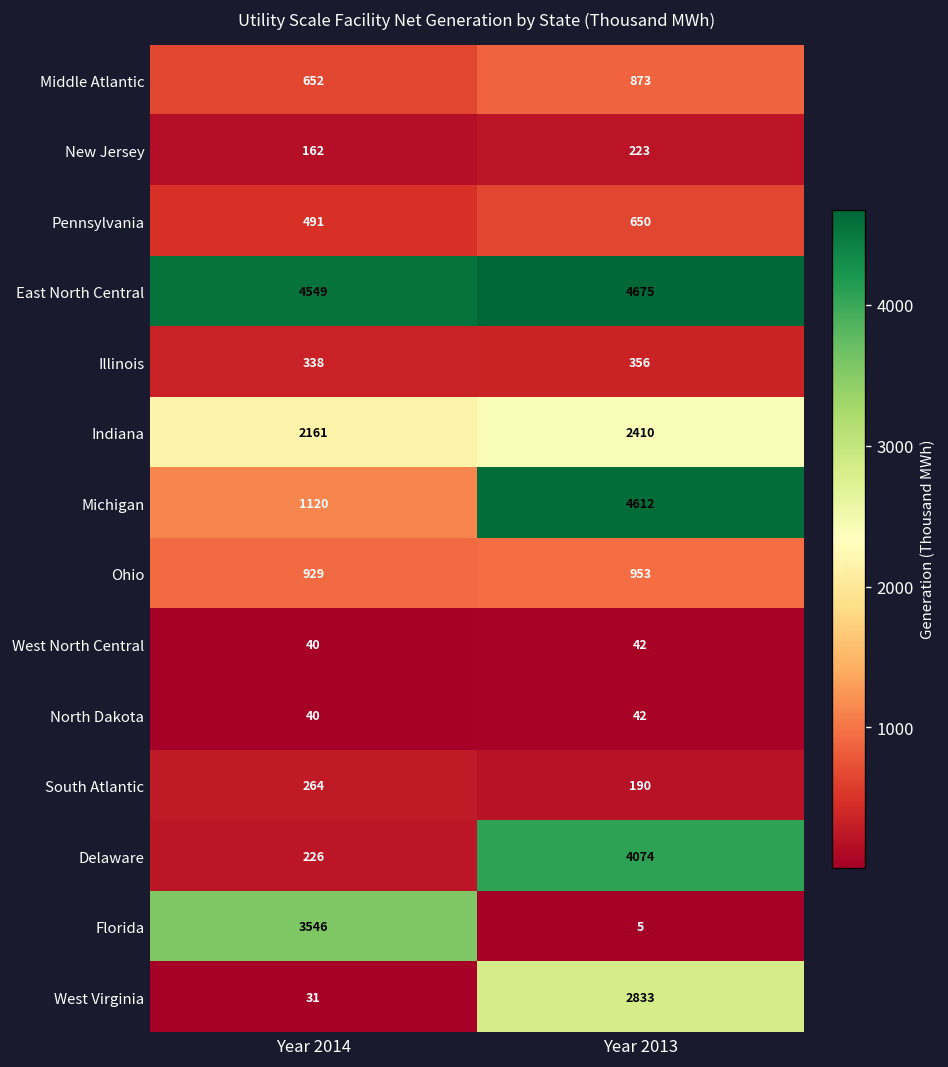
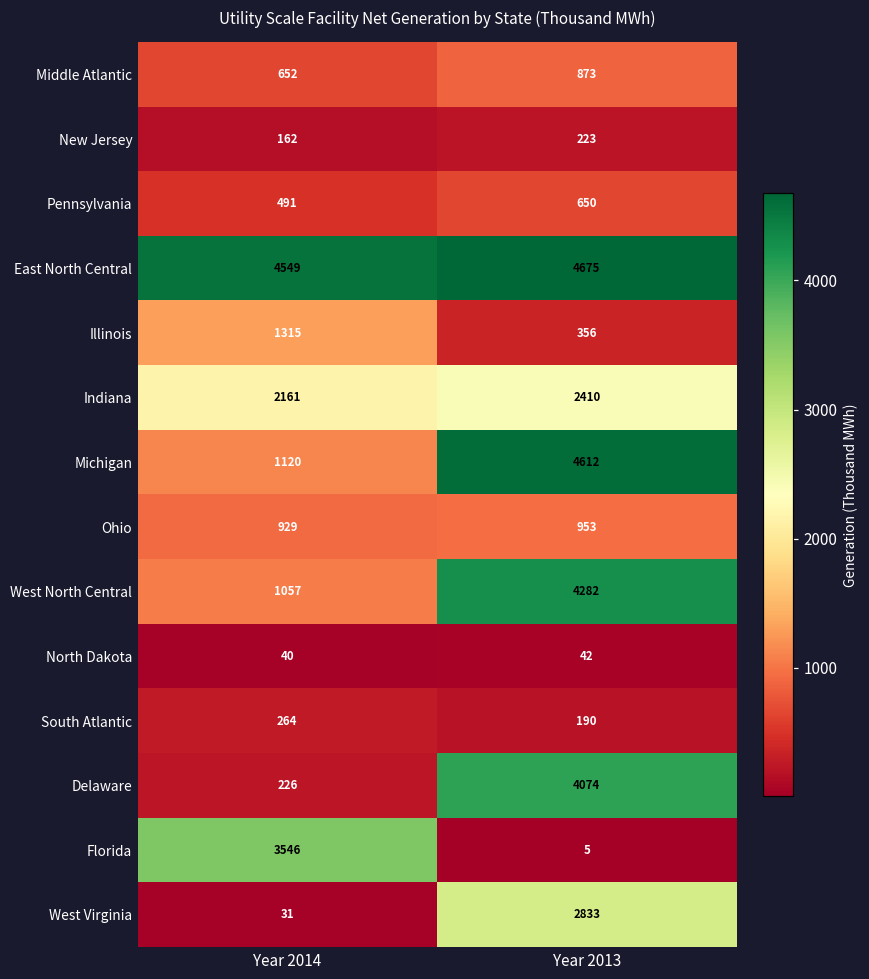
  {
    "Middle Atlantic": {
      "Year 2014": 652,
      "Year 2013": 873
    },
    "New Jersey": {
      "Year 2014": 162,
      "Year 2013": 223
    },
    "Pennsylvania": {
      "Year 2014": 491,
      "Year 2013": 650
    },
    "East North Central": {
      "Year 2014": 4549,
      "Year 2013": 4675
    },
    "Illinois": {
-     "Year 2014": 338,
+     "Year 2014": 1315,
      "Year 2013": 356
    },
    "Indiana": {
      "Year 2014": 2161,
      "Year 2013": 2410
    },
    "Michigan": {
      "Year 2014": 1120,
      "Year 2013": 4612
    },
    "Ohio": {
      "Year 2014": 929,
      "Year 2013": 953
    },
    "West North Central": {
-     "Year 2014": 40,
-     "Year 2013": 42
+     "Year 2014": 1057,
+     "Year 2013": 4282
    },
    "North Dakota": {
      "Year 2014": 40,
      "Year 2013": 42
    },
    "South Atlantic": {
      "Year 2014": 264,
      "Year 2013": 190
    },
    "Delaware": {
      "Year 2014": 226,
      "Year 2013": 4074
    },
    "Florida": {
      "Year 2014": 3546,
      "Year 2013": 5
    },
    "West Virginia": {
      "Year 2014": 31,
      "Year 2013": 2833
    }
  }
